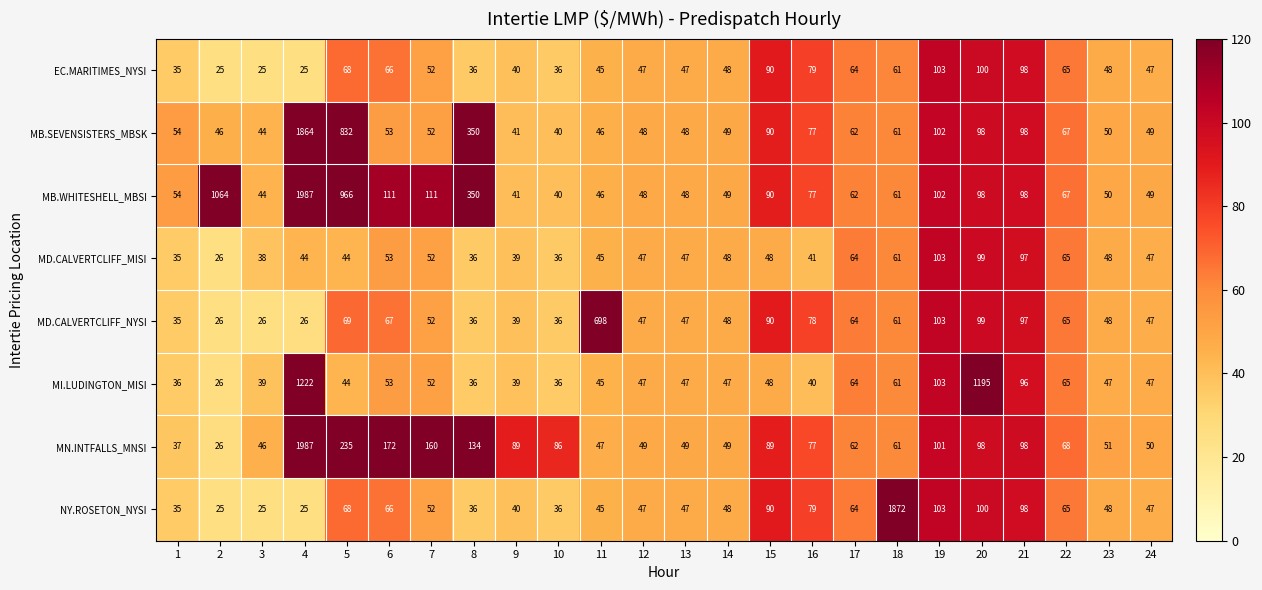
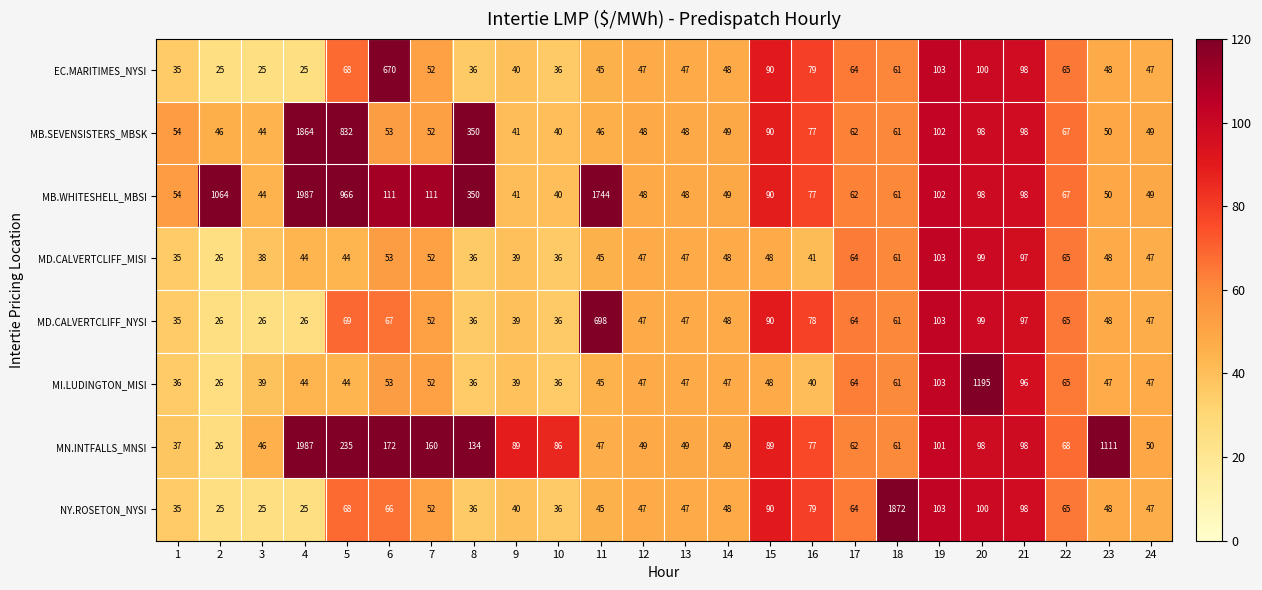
  {
    "EC.MARITIMES_NYSI": {
      "1": 35,
      "2": 25,
      "3": 25,
      "4": 25,
      "5": 68,
-     "6": 66,
+     "6": 670,
      "7": 52,
      "8": 36,
      "9": 40,
      "10": 36,
      "11": 45,
      "12": 47,
      "13": 47,
      "14": 48,
      "15": 90,
      "16": 79,
      "17": 64,
      "18": 61,
      "19": 103,
      "20": 100,
      "21": 98,
      "22": 65,
      "23": 48,
      "24": 47
    },
    "MB.SEVENSISTERS_MBSK": {
      "1": 54,
      "2": 46,
      "3": 44,
      "4": 1864,
      "5": 832,
      "6": 53,
      "7": 52,
      "8": 350,
      "9": 41,
      "10": 40,
      "11": 46,
      "12": 48,
      "13": 48,
      "14": 49,
      "15": 90,
      "16": 77,
      "17": 62,
      "18": 61,
      "19": 102,
      "20": 98,
      "21": 98,
      "22": 67,
      "23": 50,
      "24": 49
    },
    "MB.WHITESHELL_MBSI": {
      "1": 54,
      "2": 1064,
      "3": 44,
      "4": 1987,
      "5": 966,
      "6": 111,
      "7": 111,
      "8": 350,
      "9": 41,
      "10": 40,
-     "11": 46,
+     "11": 1744,
      "12": 48,
      "13": 48,
      "14": 49,
      "15": 90,
      "16": 77,
      "17": 62,
      "18": 61,
      "19": 102,
      "20": 98,
      "21": 98,
      "22": 67,
      "23": 50,
      "24": 49
    },
    "MD.CALVERTCLIFF_MISI": {
      "1": 35,
      "2": 26,
      "3": 38,
      "4": 44,
      "5": 44,
      "6": 53,
      "7": 52,
      "8": 36,
      "9": 39,
      "10": 36,
      "11": 45,
      "12": 47,
      "13": 47,
      "14": 48,
      "15": 48,
      "16": 41,
      "17": 64,
      "18": 61,
      "19": 103,
      "20": 99,
      "21": 97,
      "22": 65,
      "23": 48,
      "24": 47
    },
    "MD.CALVERTCLIFF_NYSI": {
      "1": 35,
      "2": 26,
      "3": 26,
      "4": 26,
      "5": 69,
      "6": 67,
      "7": 52,
      "8": 36,
      "9": 39,
      "10": 36,
      "11": 698,
      "12": 47,
      "13": 47,
      "14": 48,
      "15": 90,
      "16": 78,
      "17": 64,
      "18": 61,
      "19": 103,
      "20": 99,
      "21": 97,
      "22": 65,
      "23": 48,
      "24": 47
    },
    "MI.LUDINGTON_MISI": {
      "1": 36,
      "2": 26,
      "3": 39,
-     "4": 1222,
+     "4": 44,
      "5": 44,
      "6": 53,
      "7": 52,
      "8": 36,
      "9": 39,
      "10": 36,
      "11": 45,
      "12": 47,
      "13": 47,
      "14": 47,
      "15": 48,
      "16": 40,
      "17": 64,
      "18": 61,
      "19": 103,
      "20": 1195,
      "21": 96,
      "22": 65,
      "23": 47,
      "24": 47
    },
    "MN.INTFALLS_MNSI": {
      "1": 37,
      "2": 26,
      "3": 46,
      "4": 1987,
      "5": 235,
      "6": 172,
      "7": 160,
      "8": 134,
      "9": 89,
      "10": 86,
      "11": 47,
      "12": 49,
      "13": 49,
      "14": 49,
      "15": 89,
      "16": 77,
      "17": 62,
      "18": 61,
      "19": 101,
      "20": 98,
      "21": 98,
      "22": 68,
-     "23": 51,
+     "23": 1111,
      "24": 50
    },
    "NY.ROSETON_NYSI": {
      "1": 35,
      "2": 25,
      "3": 25,
      "4": 25,
      "5": 68,
      "6": 66,
      "7": 52,
      "8": 36,
      "9": 40,
      "10": 36,
      "11": 45,
      "12": 47,
      "13": 47,
      "14": 48,
      "15": 90,
      "16": 79,
      "17": 64,
      "18": 1872,
      "19": 103,
      "20": 100,
      "21": 98,
      "22": 65,
      "23": 48,
      "24": 47
    }
  }
